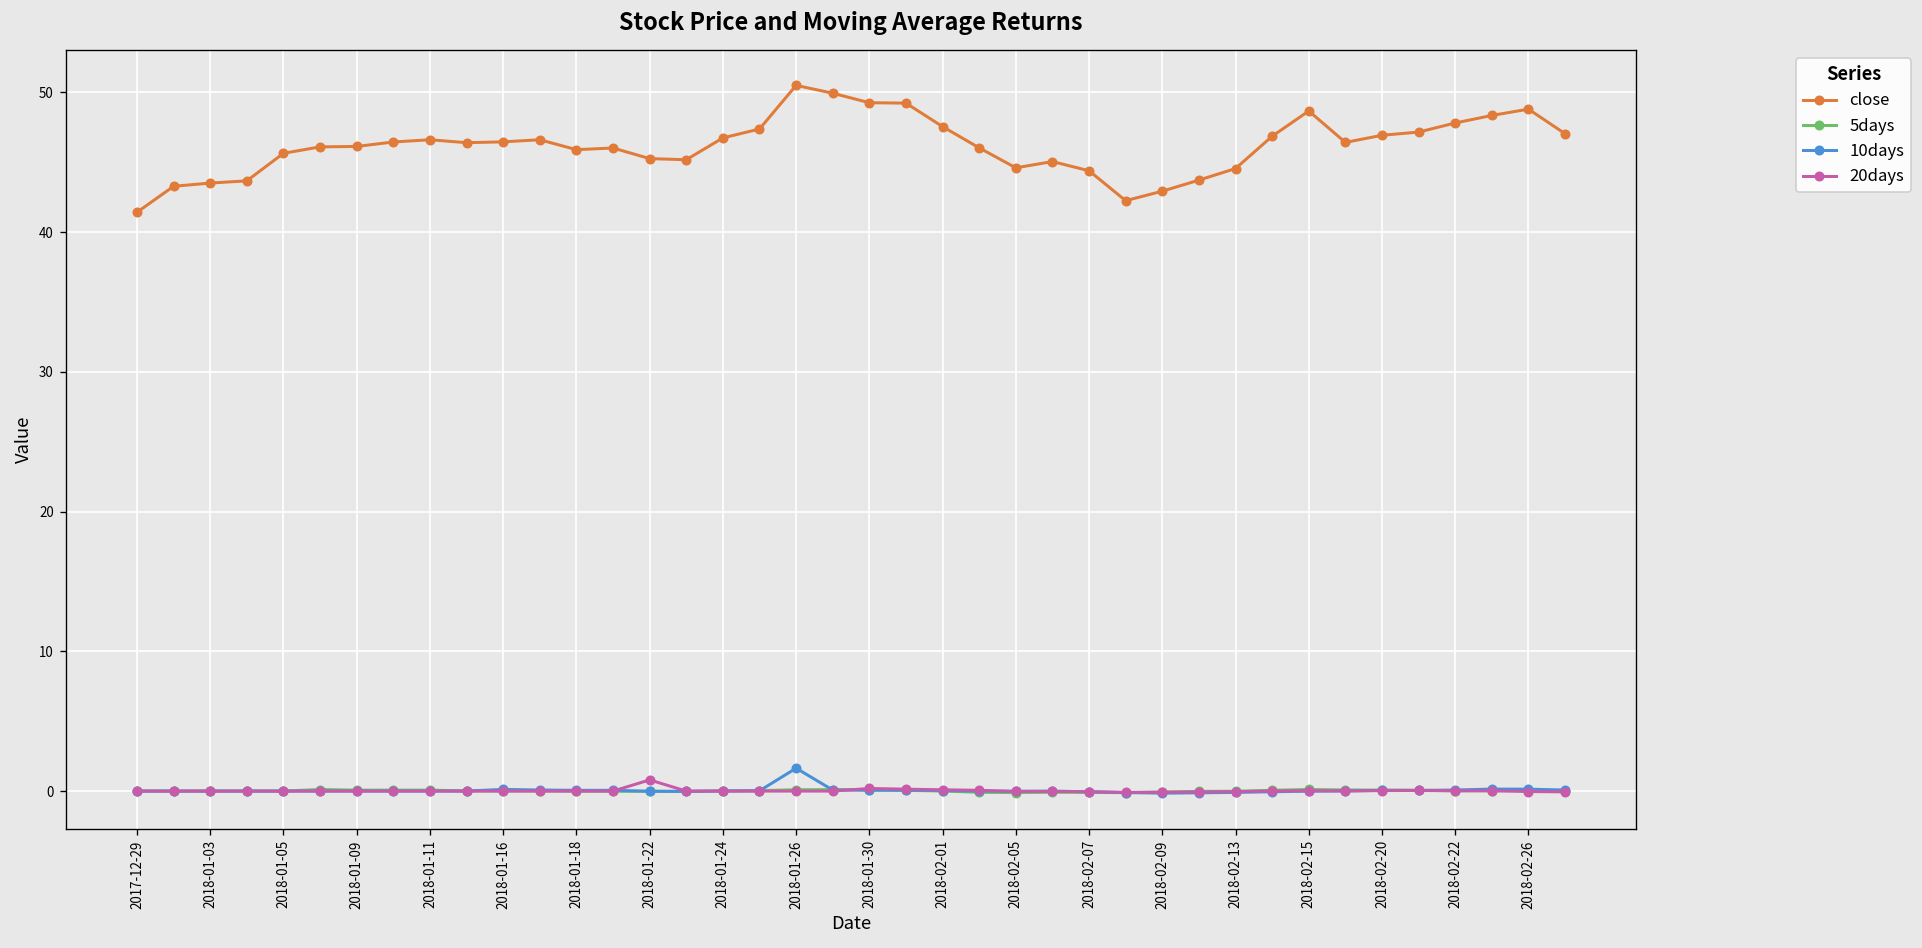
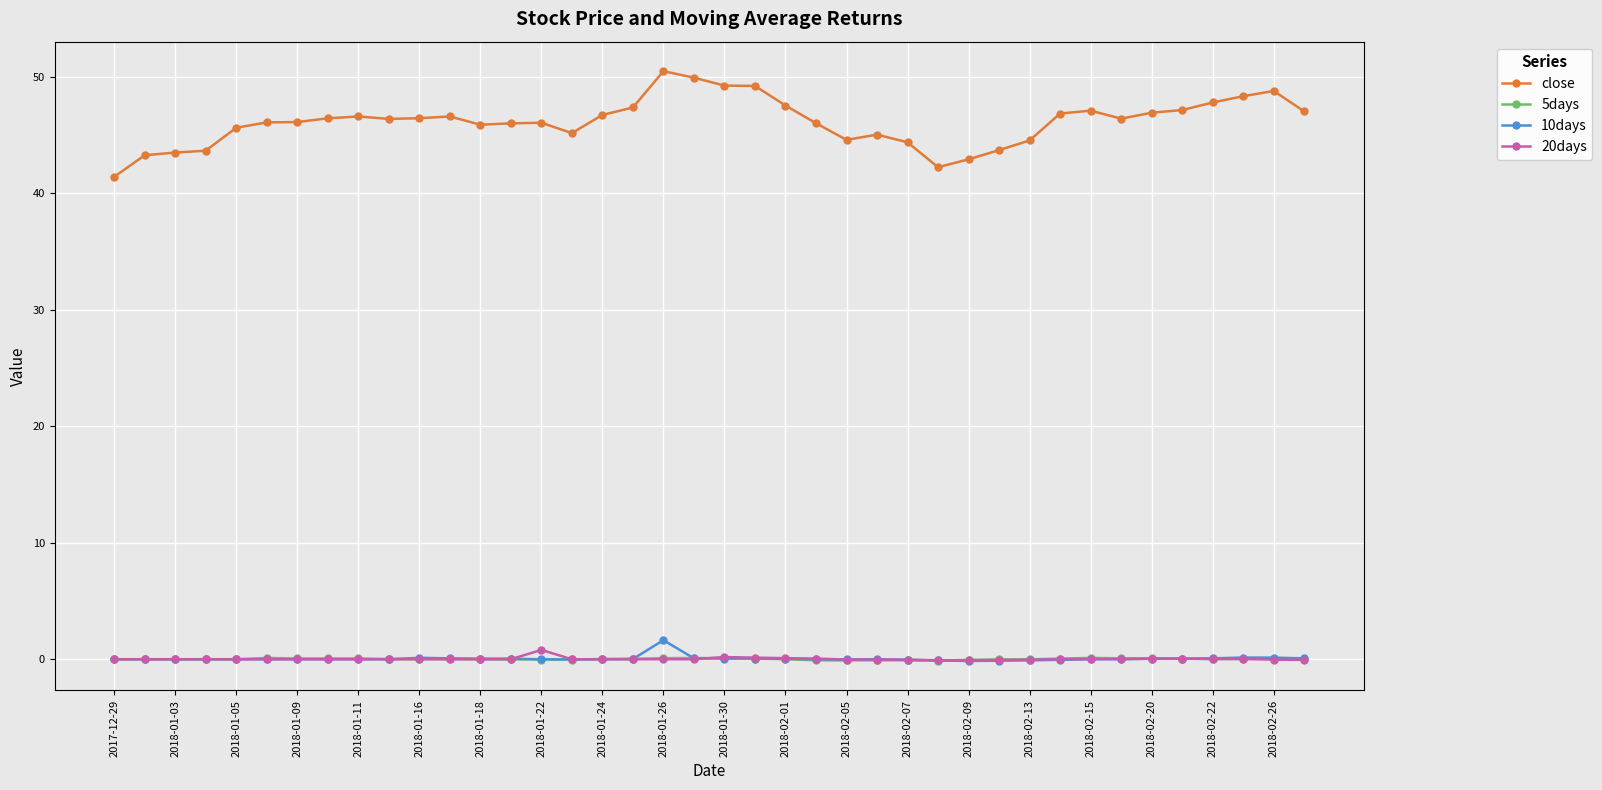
  {
    "close": {
      "2017-12-29": 41.4,
      "2018-01-03": 43.5,
      "2018-01-05": 45.6,
      "2018-01-09": 46.1,
      "2018-01-11": 46.6,
      "2018-01-16": 46.5,
      "2018-01-18": 45.9,
-     "2018-01-22": 45.3,
+     "2018-01-22": 46.1,
      "2018-01-24": 46.7,
      "2018-01-26": 50.5,
      "2018-01-30": 49.3,
      "2018-02-01": 47.6,
      "2018-02-05": 44.6,
      "2018-02-07": 44.4,
      "2018-02-09": 42.9,
      "2018-02-13": 44.6,
-     "2018-02-15": 48.7,
+     "2018-02-15": 47.1,
      "2018-02-20": 46.9,
      "2018-02-22": 47.8,
      "2018-02-26": 48.8
    },
    "10days": {
      "2018-01-26": 1.6
    },
    "20days": {
      "2018-01-22": 0.8
    }
  }
